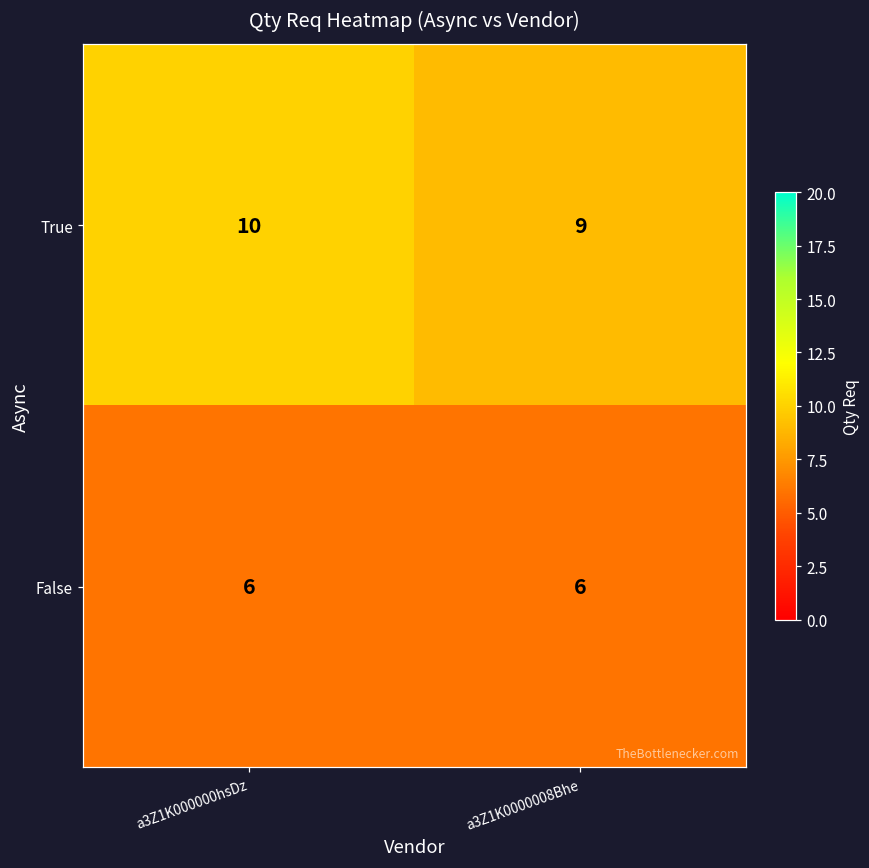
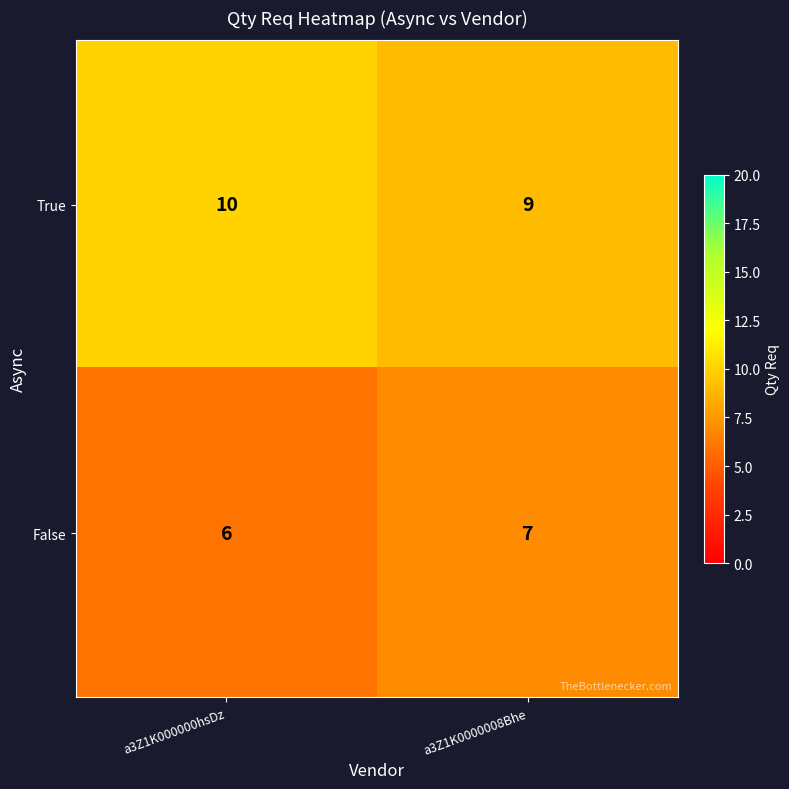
  {
    "True": {
      "a3Z1K000000hsDz": 10,
      "a3Z1K0000008Bhe": 9
    },
    "False": {
      "a3Z1K000000hsDz": 6,
-     "a3Z1K0000008Bhe": 6
+     "a3Z1K0000008Bhe": 7
    }
  }
